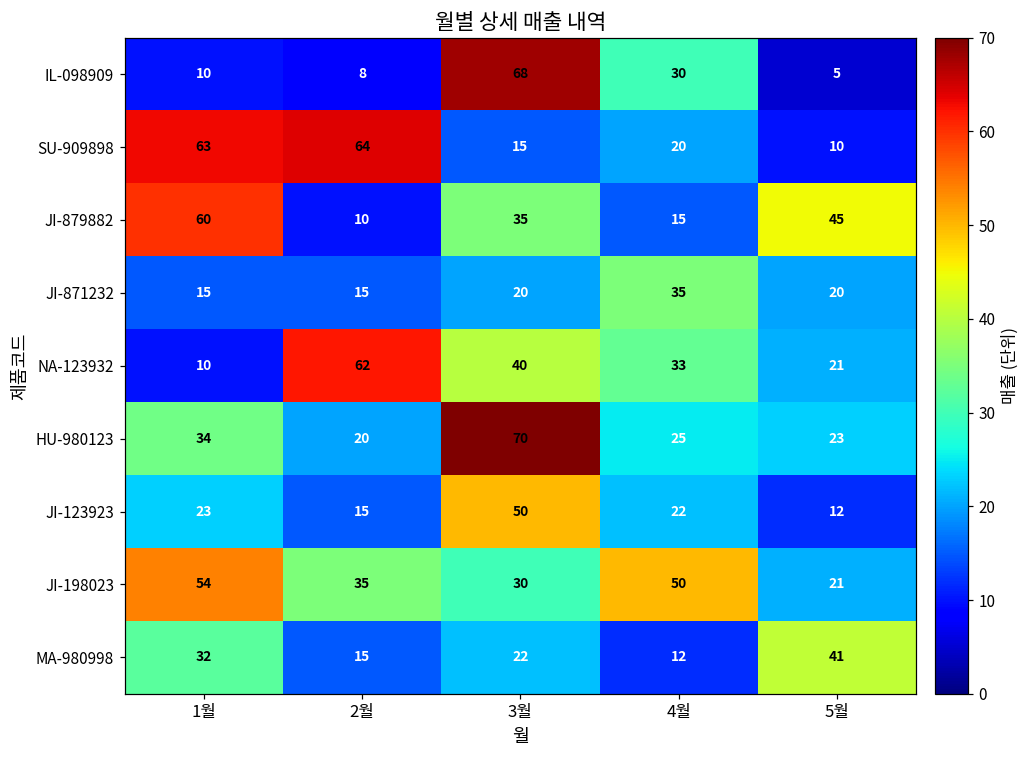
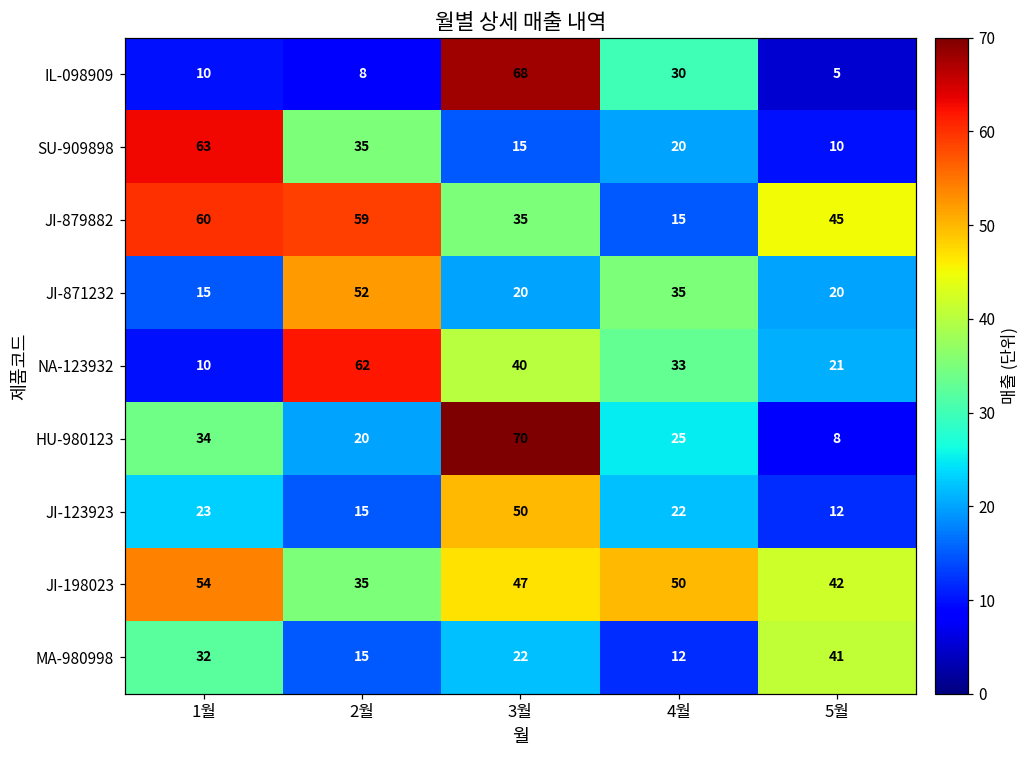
  {
    "IL-098909": {
      "1월": 10,
      "2월": 8,
      "3월": 68,
      "4월": 30,
      "5월": 5
    },
    "SU-909898": {
      "1월": 63,
-     "2월": 64,
+     "2월": 35,
      "3월": 15,
      "4월": 20,
      "5월": 10
    },
    "JI-879882": {
      "1월": 60,
-     "2월": 10,
+     "2월": 59,
      "3월": 35,
      "4월": 15,
      "5월": 45
    },
    "JI-871232": {
      "1월": 15,
-     "2월": 15,
+     "2월": 52,
      "3월": 20,
      "4월": 35,
      "5월": 20
    },
    "NA-123932": {
      "1월": 10,
      "2월": 62,
      "3월": 40,
      "4월": 33,
      "5월": 21
    },
    "HU-980123": {
      "1월": 34,
      "2월": 20,
      "3월": 70,
      "4월": 25,
-     "5월": 23
+     "5월": 8
    },
    "JI-123923": {
      "1월": 23,
      "2월": 15,
      "3월": 50,
      "4월": 22,
      "5월": 12
    },
    "JI-198023": {
      "1월": 54,
      "2월": 35,
-     "3월": 30,
+     "3월": 47,
      "4월": 50,
-     "5월": 21
+     "5월": 42
    },
    "MA-980998": {
      "1월": 32,
      "2월": 15,
      "3월": 22,
      "4월": 12,
      "5월": 41
    }
  }
